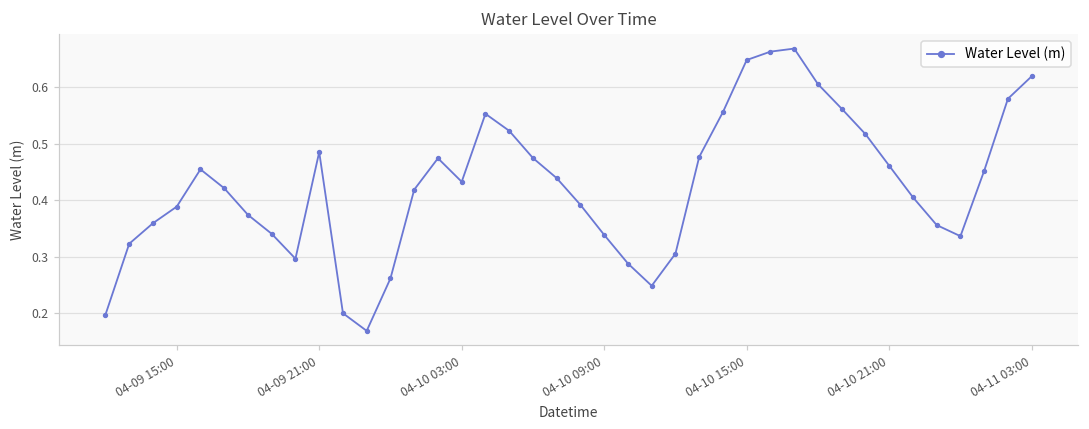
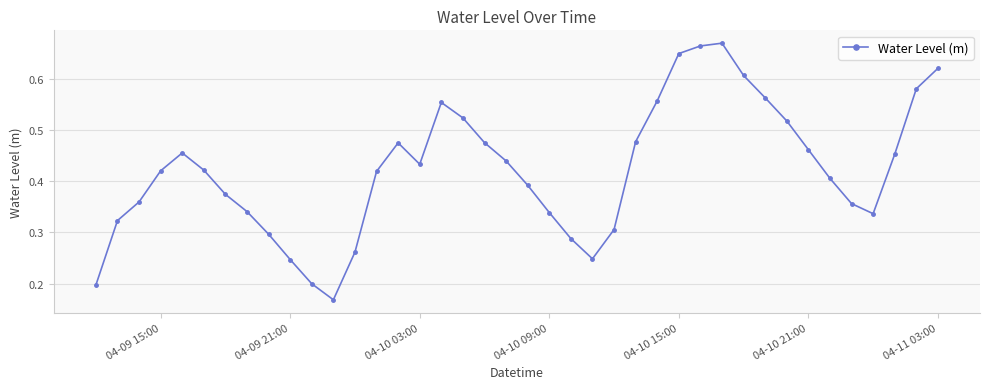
  {
-   "04-09 15:00": 0.39,
-   "04-09 21:00": 0.49,
+   "04-09 15:00": 0.42,
+   "04-09 21:00": 0.25,
    "04-10 03:00": 0.43,
    "04-10 09:00": 0.34,
    "04-10 15:00": 0.65,
    "04-10 21:00": 0.46,
    "04-11 03:00": 0.62
  }
